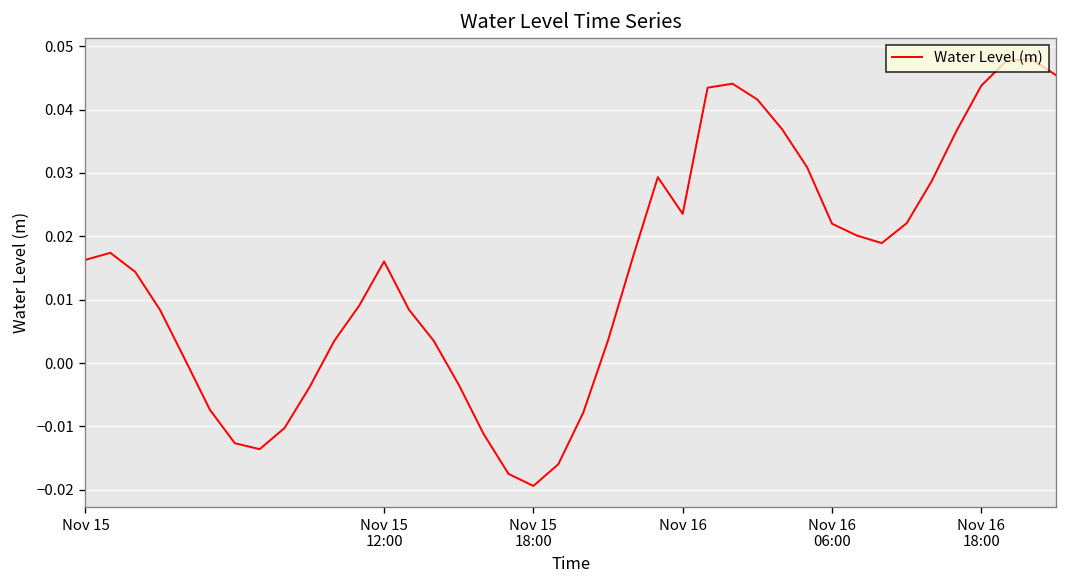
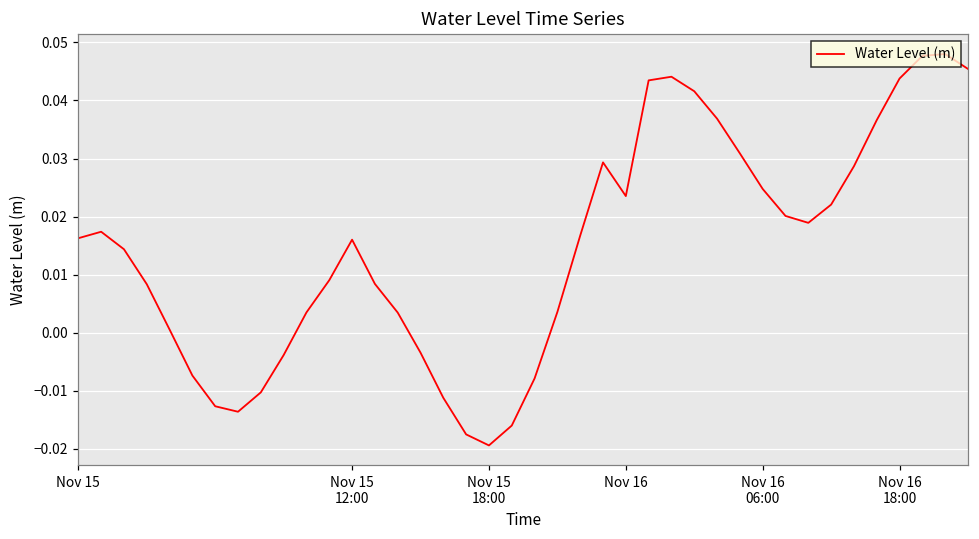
  {
    "Nov 15": 0.016,
    "Nov 15 12:00": 0.016,
    "Nov 15 18:00": -0.019,
    "Nov 16": 0.024,
-   "Nov 16 06:00": 0.022,
+   "Nov 16 06:00": 0.025,
    "Nov 16 18:00": 0.044
  }
